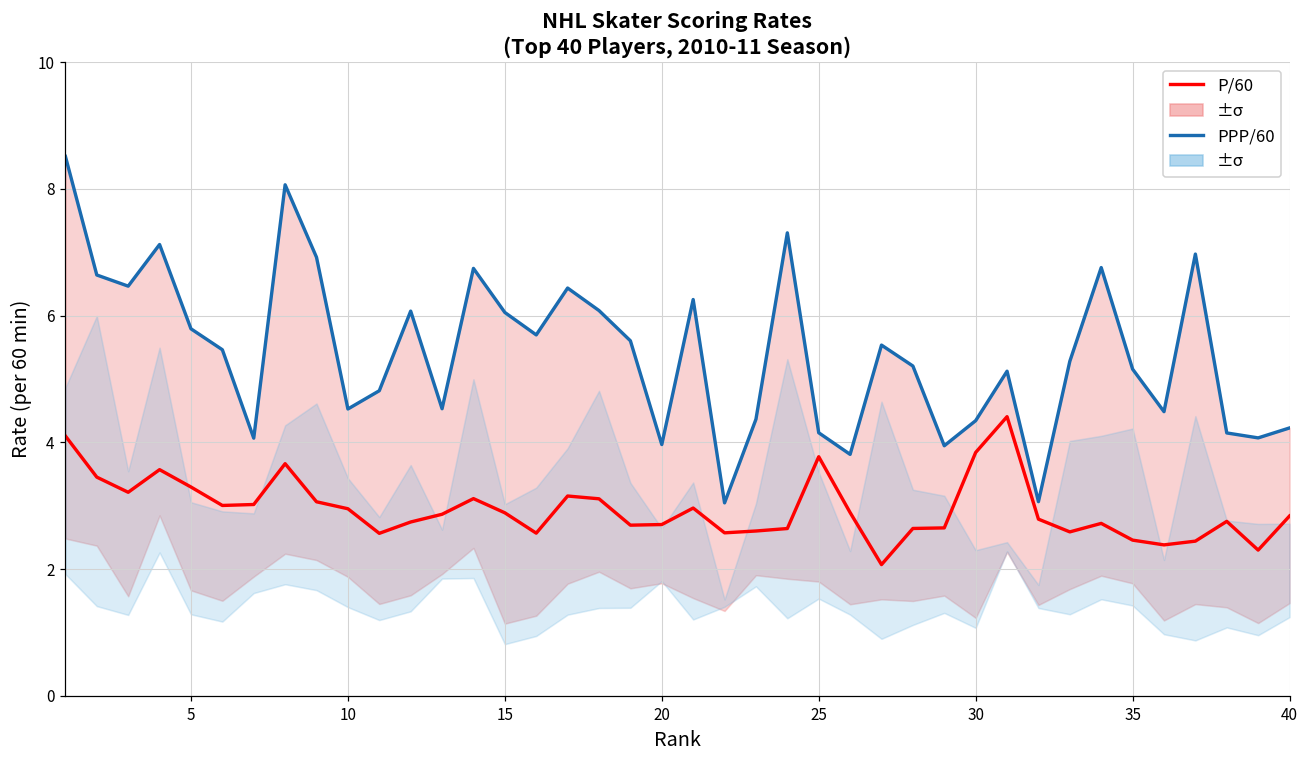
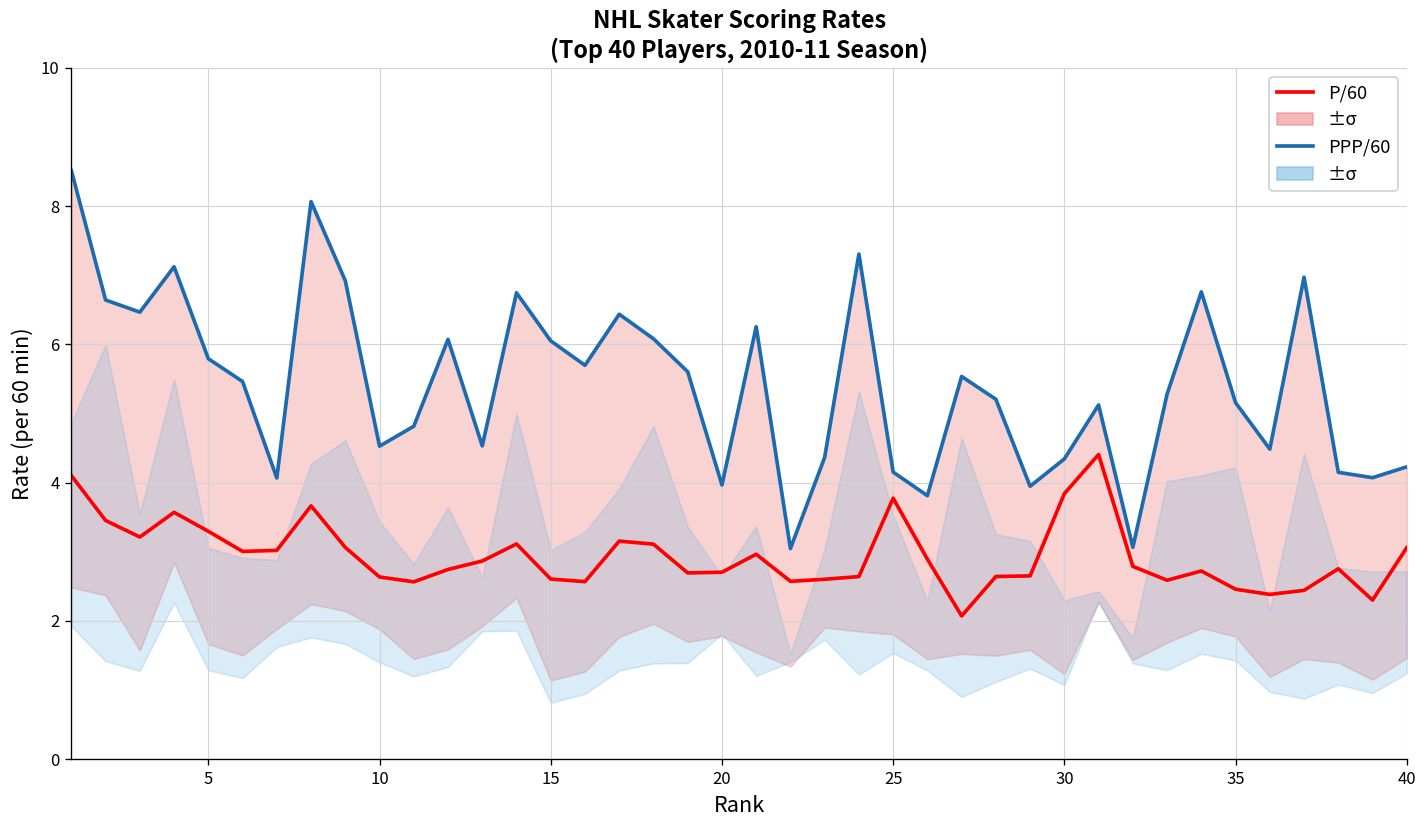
  {
    "P/60": {
      "5": 3.3,
-     "10": 3.0,
-     "15": 2.9,
+     "10": 2.6,
+     "15": 2.6,
      "20": 2.7,
      "25": 3.8,
      "30": 3.8,
      "35": 2.5,
-     "40": 2.8
+     "40": 3.1
    }
  }
